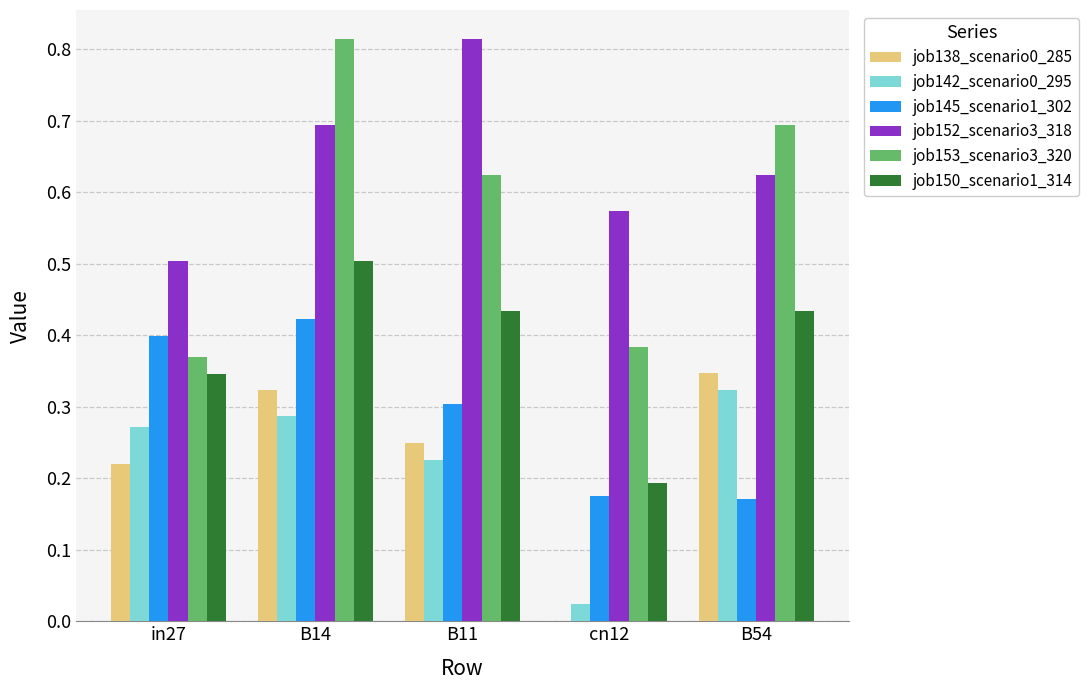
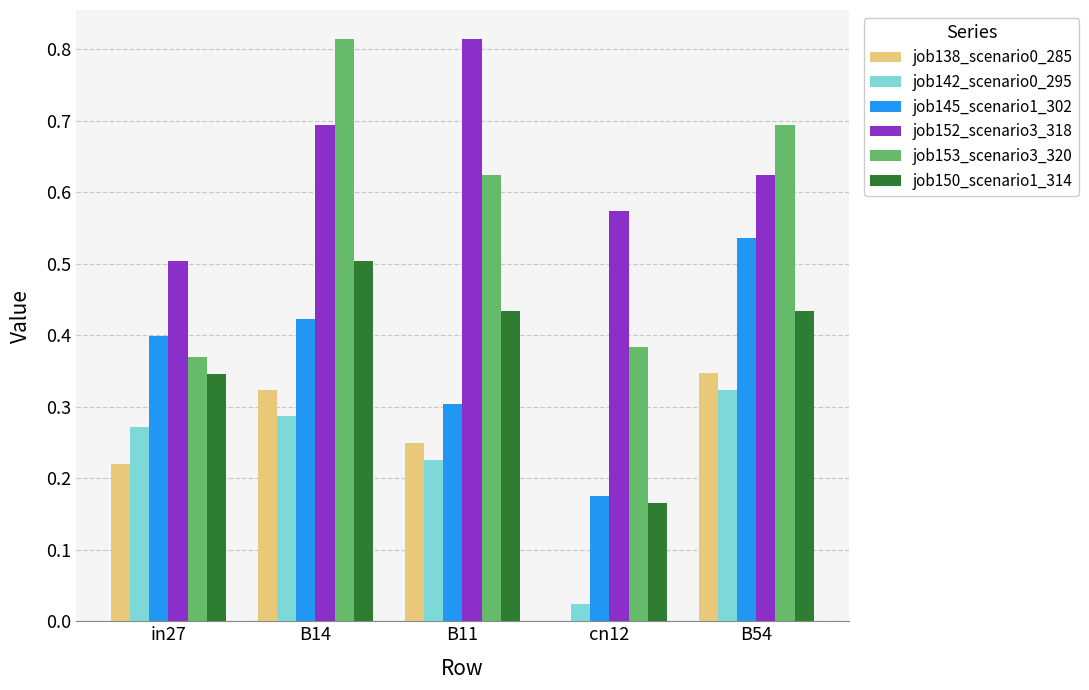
  {
    "job138_scenario0_285": {
      "in27": 0.22,
      "B14": 0.32,
      "B11": 0.25,
      "cn12": 0.00,
      "B54": 0.35
    },
    "job142_scenario0_295": {
      "in27": 0.27,
      "B14": 0.29,
      "B11": 0.22,
      "cn12": 0.02,
      "B54": 0.32
    },
    "job145_scenario1_302": {
      "in27": 0.40,
      "B14": 0.42,
      "B11": 0.30,
      "cn12": 0.18,
-     "B54": 0.17
+     "B54": 0.54
    },
    "job152_scenario3_318": {
      "in27": 0.50,
      "B14": 0.69,
      "B11": 0.81,
      "cn12": 0.57,
      "B54": 0.62
    },
    "job153_scenario3_320": {
      "in27": 0.37,
      "B14": 0.81,
      "B11": 0.62,
      "cn12": 0.38,
      "B54": 0.69
    },
    "job150_scenario1_314": {
      "in27": 0.34,
      "B14": 0.50,
      "B11": 0.43,
-     "cn12": 0.19,
+     "cn12": 0.17,
      "B54": 0.43
    }
  }
